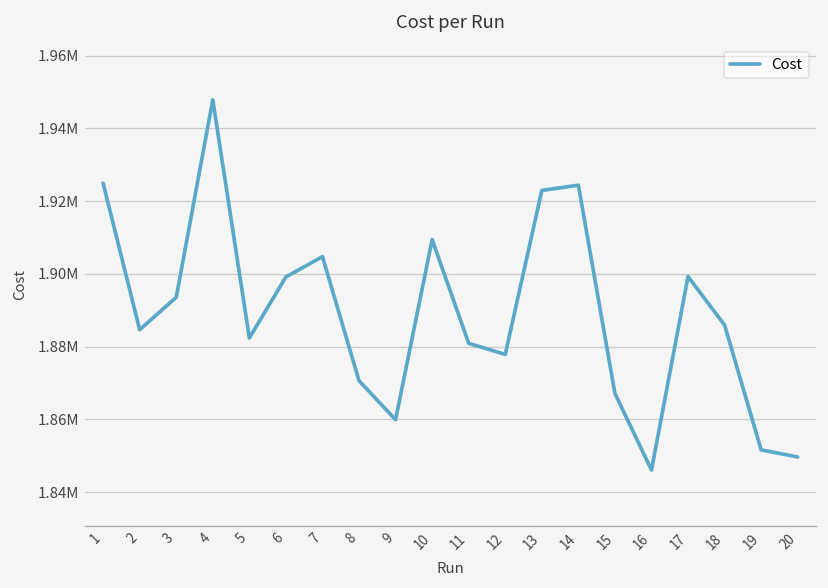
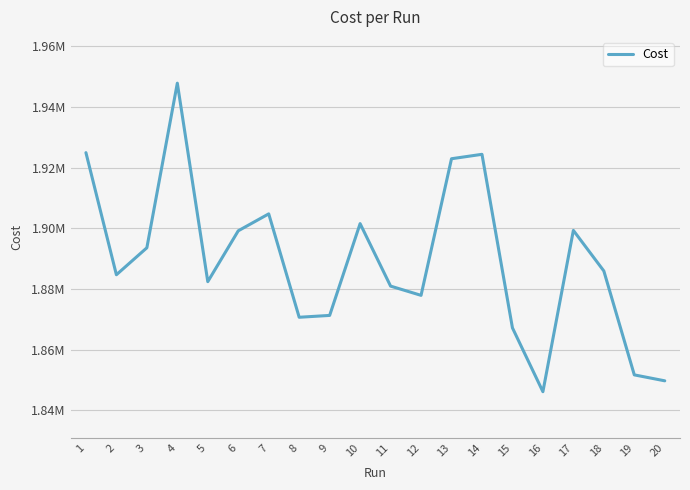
  {
    "1": 1925000,
    "2": 1885000,
    "3": 1894000,
    "4": 1948000,
    "5": 1882000,
    "6": 1899000,
    "7": 1905000,
    "8": 1871000,
-   "9": 1860000,
-   "10": 1909000,
+   "9": 1871000,
+   "10": 1902000,
    "11": 1881000,
    "12": 1878000,
    "13": 1923000,
    "14": 1924000,
    "15": 1867000,
    "16": 1846000,
    "17": 1899000,
    "18": 1886000,
    "19": 1852000,
    "20": 1850000
  }
